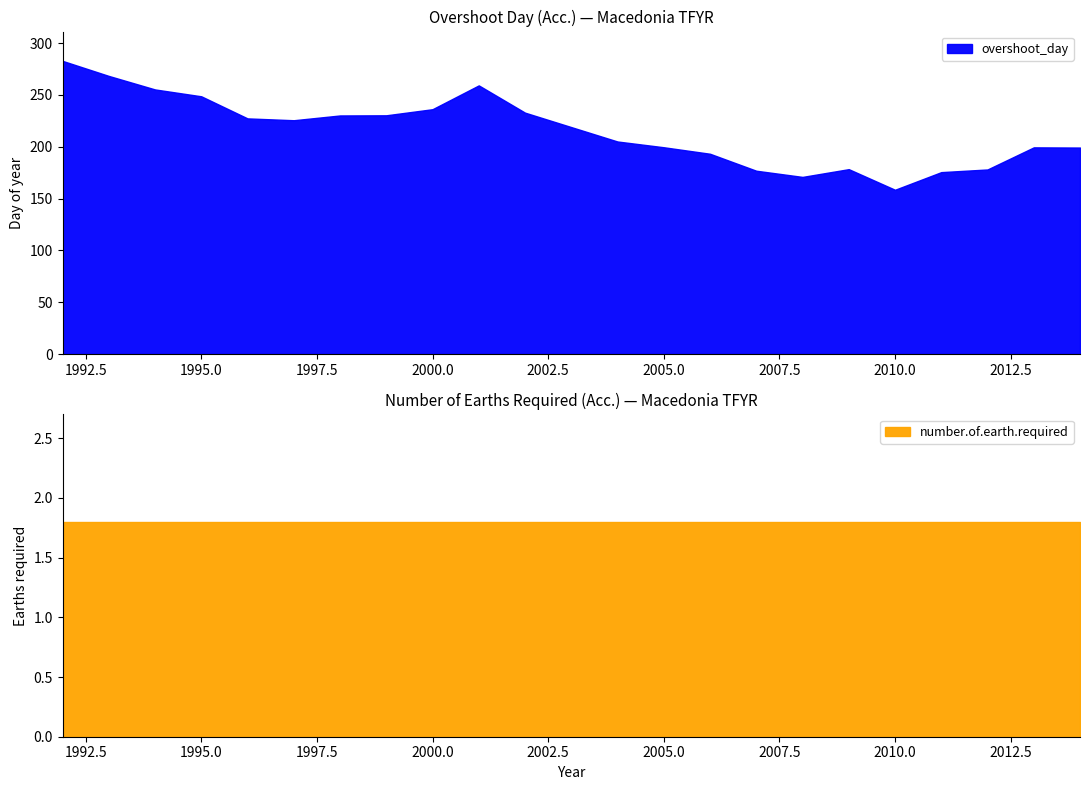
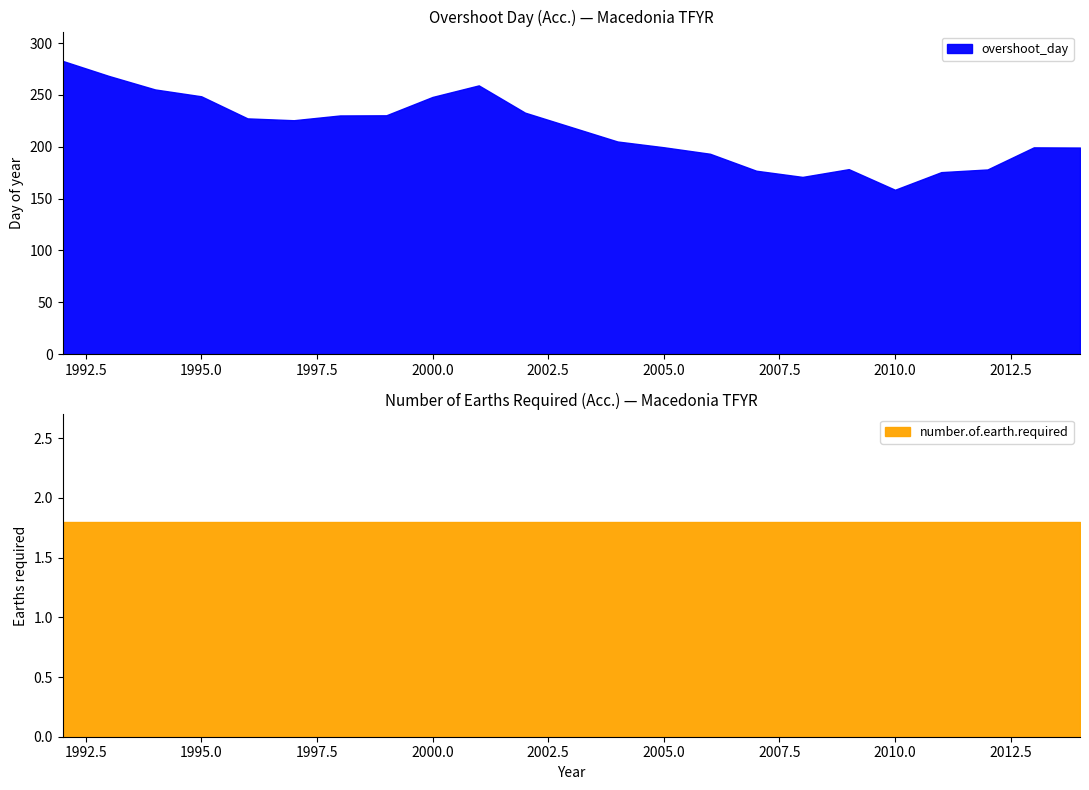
  {
    "Overshoot Day (Acc.) — Macedonia TFYR": {
      "1995.0": 249,
-     "2000.0": 236,
+     "2000.0": 248,
      "2005.0": 200,
      "2010.0": 158
    },
    "Number of Earths Required (Acc.) — Macedonia TFYR": {
      "1995.0": 1.80,
      "2000.0": 1.80,
      "2005.0": 1.80,
      "2010.0": 1.80
    }
  }
